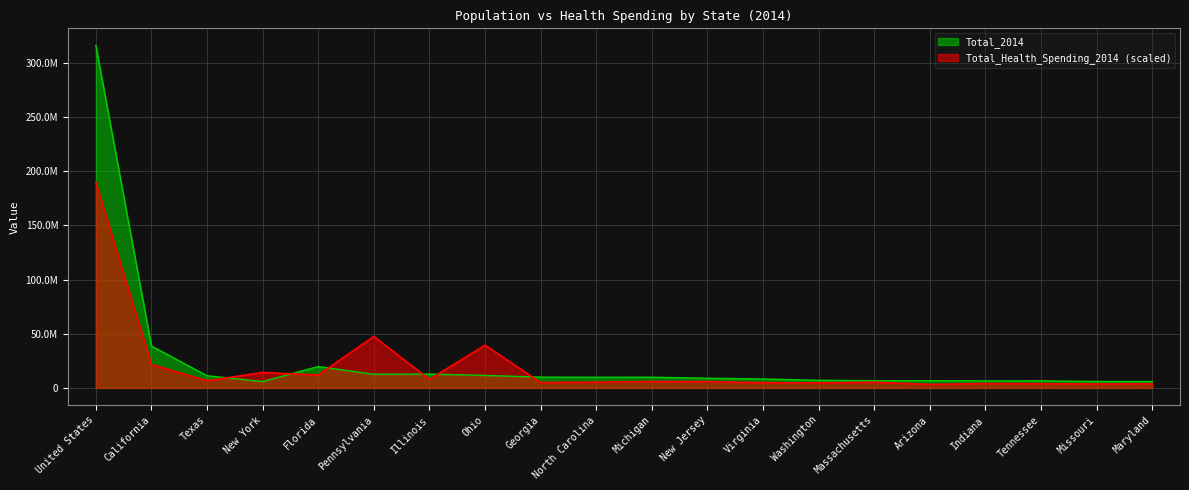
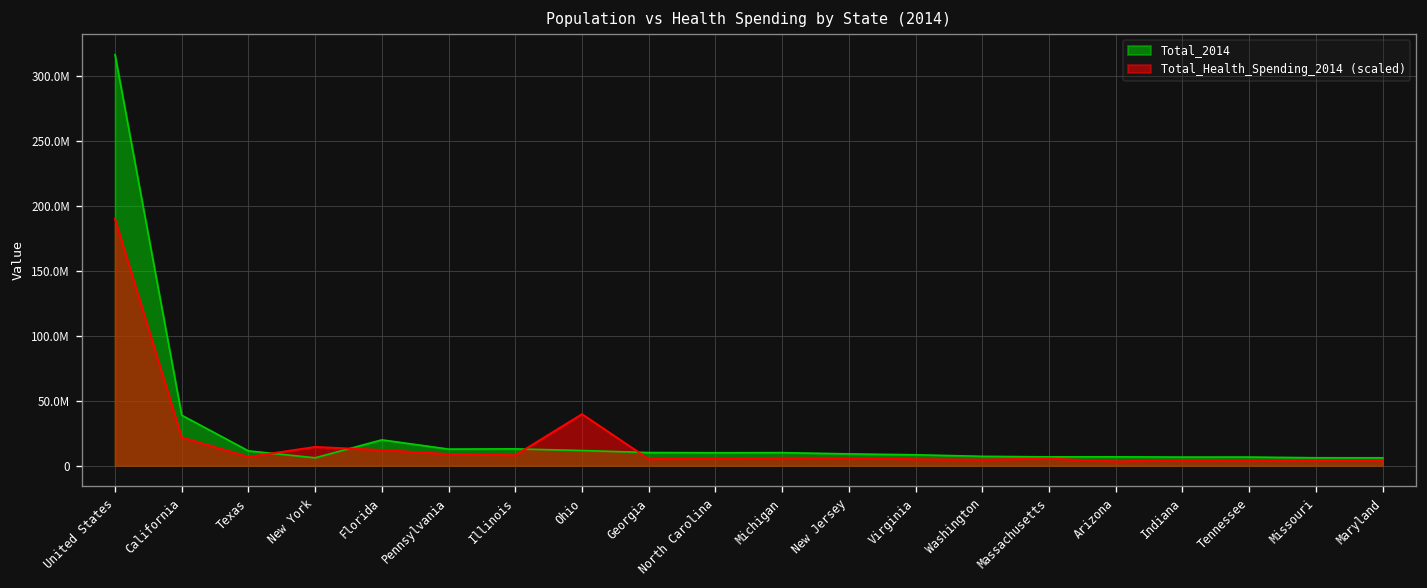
  {
    "Total_2014": {
      "United States": 316000000,
      "California": 39000000,
      "Texas": 11000000,
      "New York": 6000000,
      "Florida": 20000000,
      "Pennsylvania": 13000000,
      "Illinois": 13000000,
      "Ohio": 12000000,
      "Georgia": 10000000,
      "North Carolina": 10000000,
      "Michigan": 10000000,
      "New Jersey": 9000000,
      "Virginia": 8000000,
      "Washington": 7000000,
      "Arizona": 7000000,
      "Indiana": 6000000,
      "Tennessee": 6000000
    },
    "Total_Health_Spending_2014 (scaled)": {
      "United States": 190000000,
      "California": 22000000,
      "Texas": 7000000,
      "New York": 14000000,
      "Florida": 12000000,
-     "Pennsylvania": 48000000,
+     "Pennsylvania": 9000000,
      "Illinois": 8000000,
      "Ohio": 40000000,
      "Georgia": 5000000,
      "North Carolina": 5000000,
      "Michigan": 6000000,
      "New Jersey": 6000000,
      "Virginia": 5000000,
      "Washington": 5000000,
      "Arizona": 3000000,
      "Indiana": 4000000,
      "Tennessee": 4000000
    }
  }
